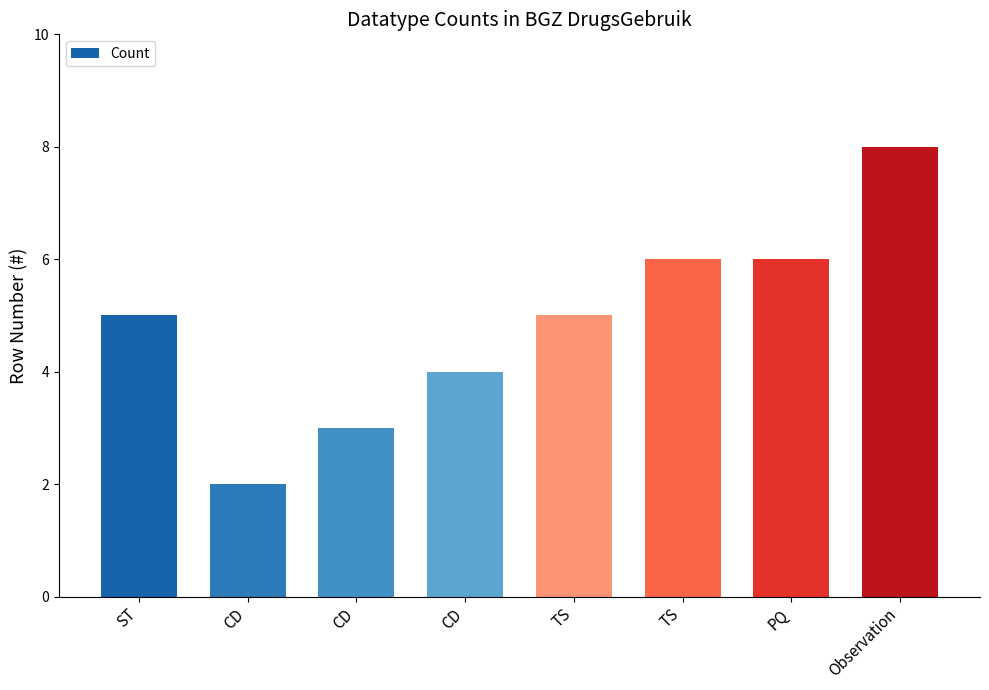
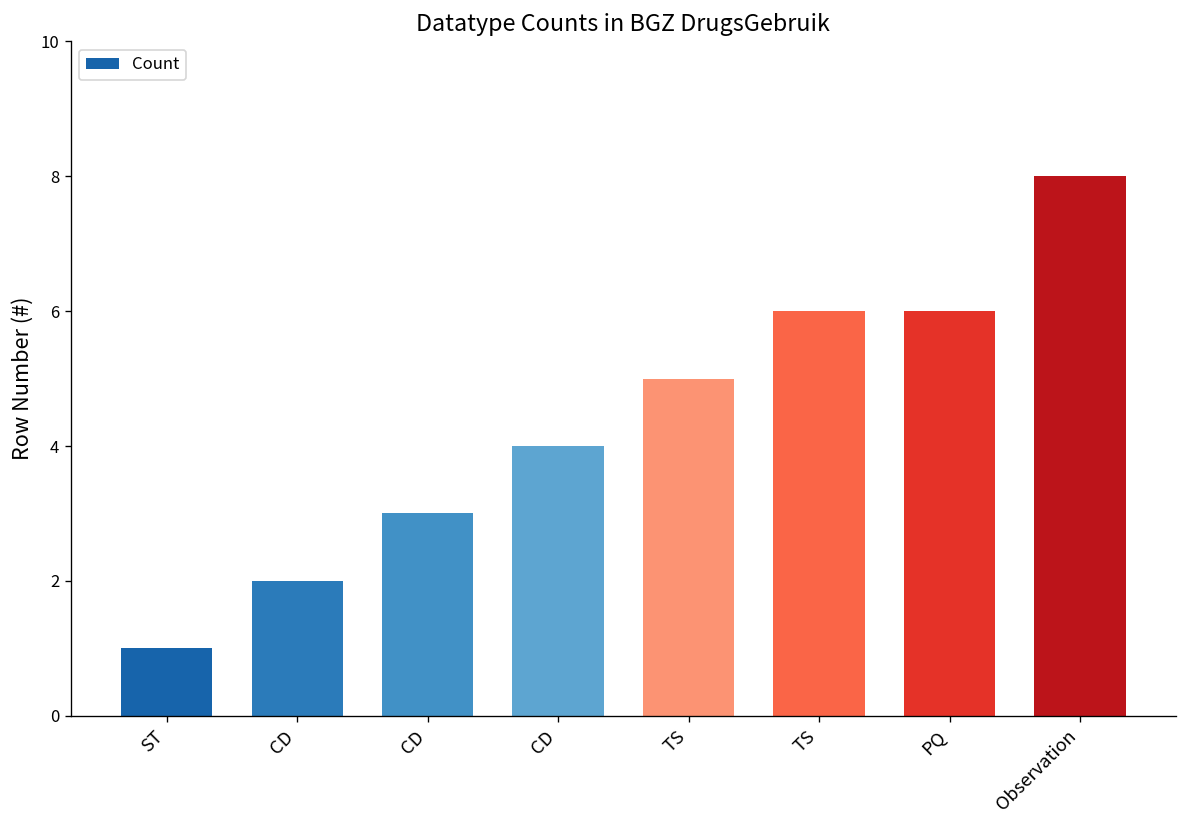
  {
-   "ST": 5,
+   "ST": 1,
    "PQ": 6,
    "Observation": 8
  }
